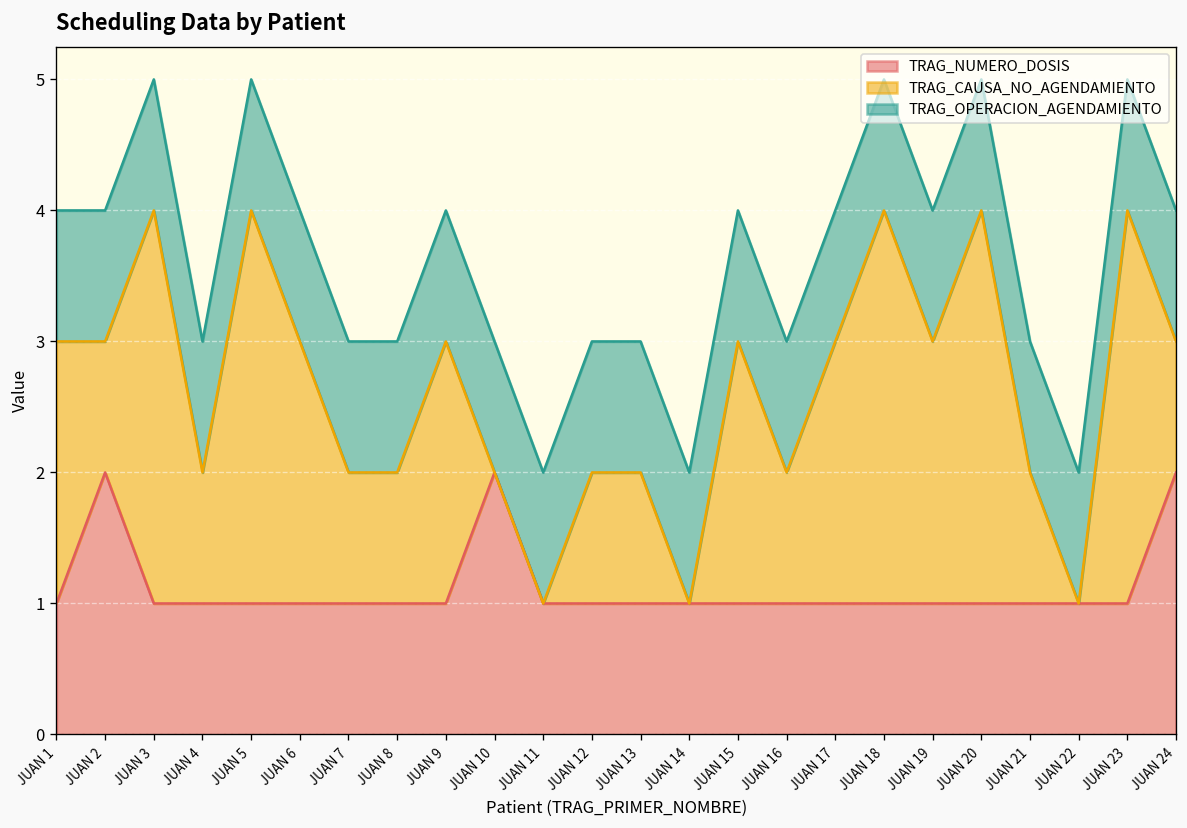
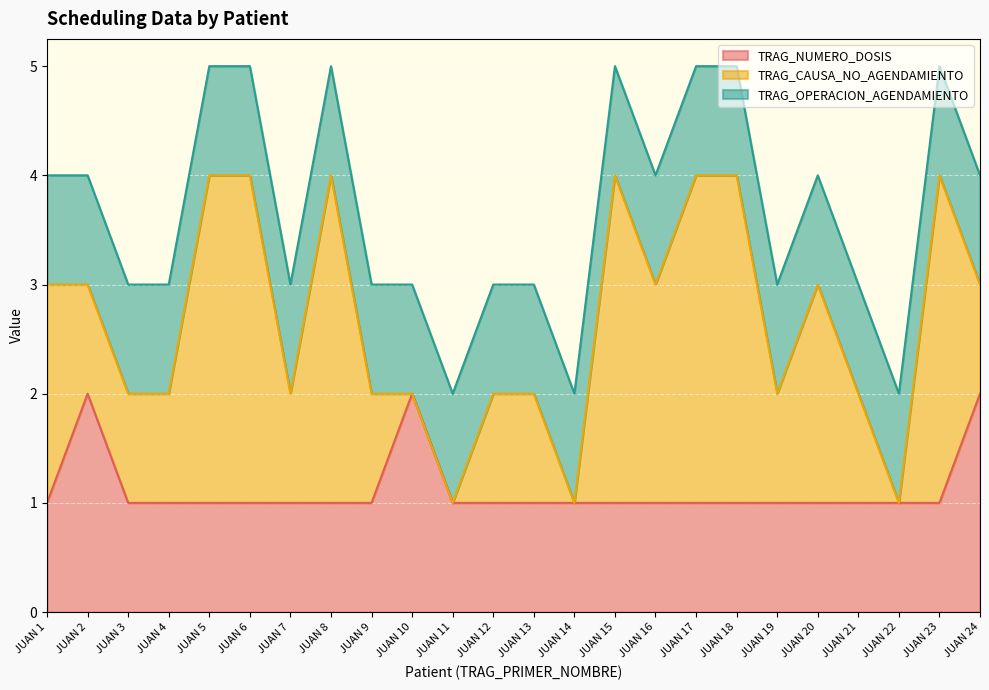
  {
    "TRAG_NUMERO_DOSIS": {
      "JUAN 1": 1,
      "JUAN 2": 2,
      "JUAN 3": 1,
      "JUAN 4": 1,
      "JUAN 5": 1,
      "JUAN 6": 1,
      "JUAN 7": 1,
      "JUAN 8": 1,
      "JUAN 9": 1,
      "JUAN 12": 1,
      "JUAN 13": 1,
      "JUAN 15": 1,
      "JUAN 16": 1,
      "JUAN 17": 1,
      "JUAN 18": 1,
      "JUAN 19": 1,
      "JUAN 20": 1,
      "JUAN 21": 1,
      "JUAN 23": 1,
      "JUAN 24": 2
    },
    "TRAG_CAUSA_NO_AGENDAMIENTO": {
      "JUAN 1": 2,
      "JUAN 2": 1,
-     "JUAN 3": 3,
+     "JUAN 3": 1,
      "JUAN 4": 1,
      "JUAN 5": 3,
-     "JUAN 6": 2,
+     "JUAN 6": 3,
      "JUAN 7": 1,
-     "JUAN 8": 1,
-     "JUAN 9": 2,
+     "JUAN 8": 3,
+     "JUAN 9": 1,
      "JUAN 12": 1,
      "JUAN 13": 1,
-     "JUAN 15": 2,
-     "JUAN 16": 1,
-     "JUAN 17": 2,
+     "JUAN 15": 3,
+     "JUAN 16": 2,
+     "JUAN 17": 3,
      "JUAN 18": 3,
-     "JUAN 19": 2,
-     "JUAN 20": 3,
+     "JUAN 19": 1,
+     "JUAN 20": 2,
      "JUAN 21": 1,
      "JUAN 23": 3,
      "JUAN 24": 1
    },
    "TRAG_OPERACION_AGENDAMIENTO": {
      "JUAN 1": 1,
      "JUAN 2": 1,
      "JUAN 3": 1,
      "JUAN 4": 1,
      "JUAN 5": 1,
      "JUAN 6": 1,
      "JUAN 7": 1,
      "JUAN 8": 1,
      "JUAN 9": 1,
      "JUAN 10": 1,
      "JUAN 11": 1,
      "JUAN 12": 1,
      "JUAN 13": 1,
      "JUAN 14": 1,
      "JUAN 15": 1,
      "JUAN 16": 1,
      "JUAN 17": 1,
      "JUAN 19": 1,
      "JUAN 21": 1,
      "JUAN 22": 1,
      "JUAN 24": 1
    }
  }
